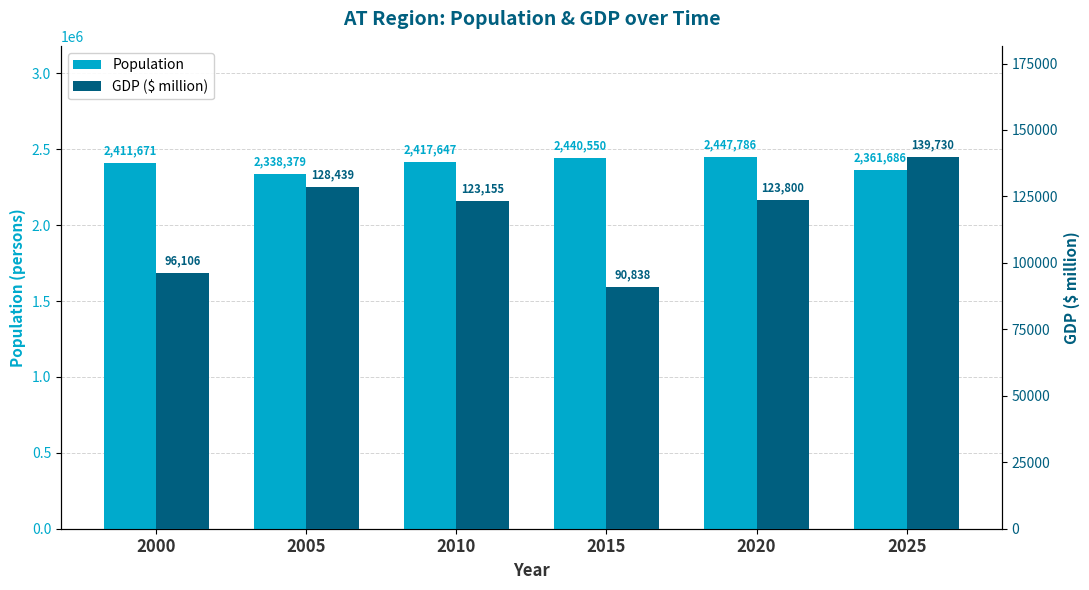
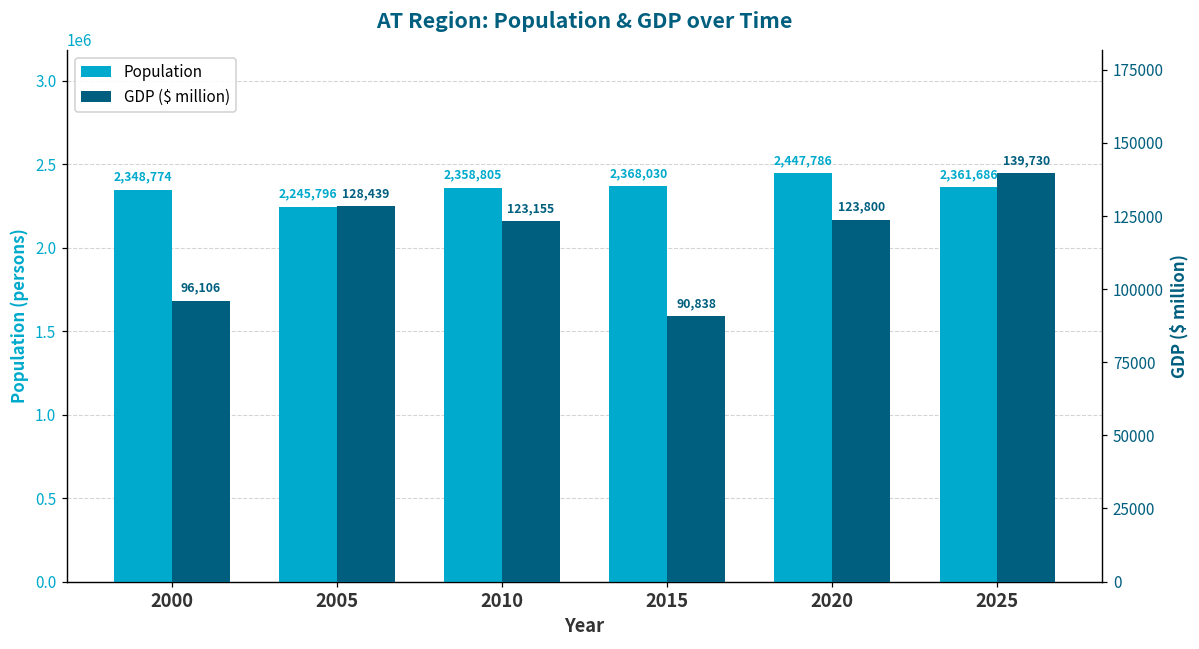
  {
    "Population": {
-     "2000": "2,411,671",
-     "2005": "2,338,379",
-     "2010": "2,417,647",
-     "2015": "2,440,550",
+     "2000": "2,348,774",
+     "2005": "2,245,796",
+     "2010": "2,358,805",
+     "2015": "2,368,030",
      "2020": "2,447,786",
      "2025": "2,361,686"
    },
    "GDP ($ million)": {
      "2000": "96,106",
      "2005": "128,439",
      "2010": "123,155",
      "2015": "90,838",
      "2020": "123,800",
      "2025": "139,730"
    }
  }
